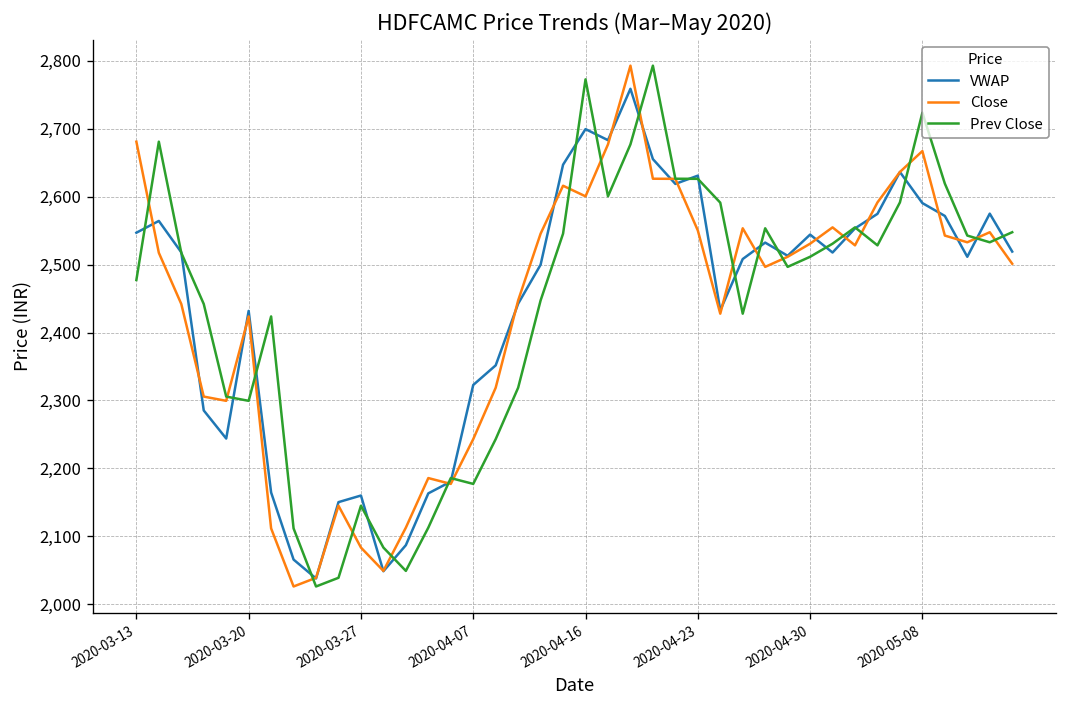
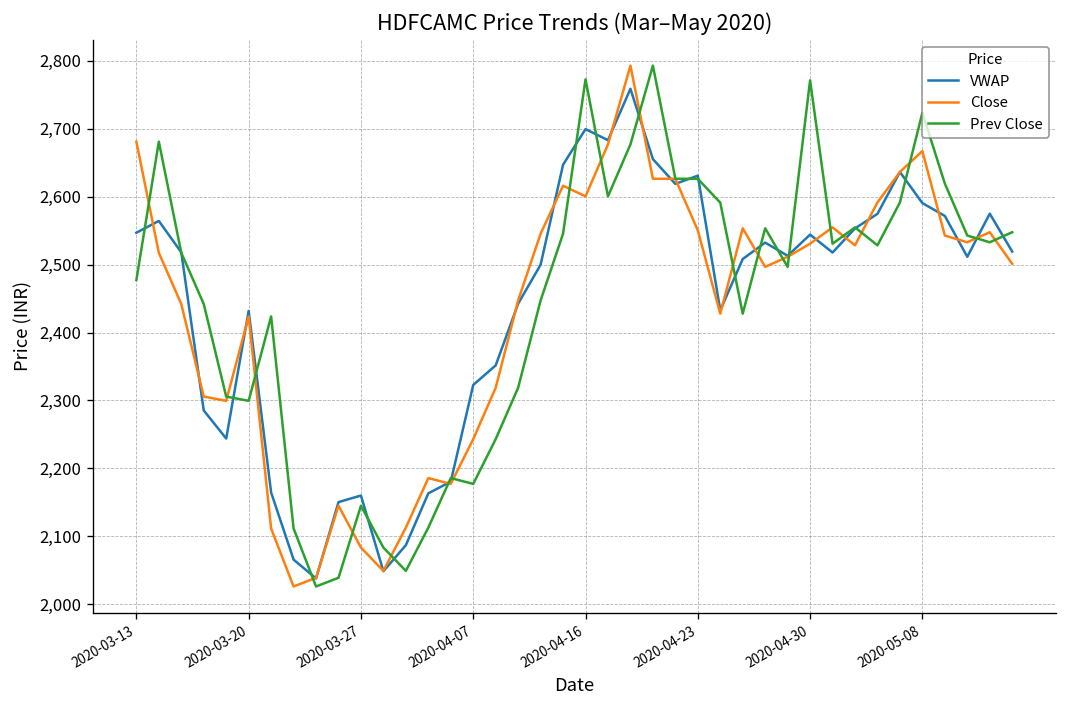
  {
    "VWAP": {
      "2020-03-13": "2,550",
      "2020-03-20": "2,430",
      "2020-03-27": "2,160",
      "2020-04-07": "2,320",
      "2020-04-16": "2,700",
      "2020-04-23": "2,630",
      "2020-04-30": "2,540",
      "2020-05-08": "2,590"
    },
    "Close": {
      "2020-03-13": "2,680",
      "2020-03-20": "2,420",
      "2020-03-27": "2,080",
      "2020-04-07": "2,240",
      "2020-04-16": "2,600",
      "2020-04-23": "2,550",
      "2020-04-30": "2,530",
      "2020-05-08": "2,670"
    },
    "Prev Close": {
      "2020-03-13": "2,480",
      "2020-03-20": "2,300",
      "2020-03-27": "2,150",
      "2020-04-07": "2,180",
      "2020-04-16": "2,770",
      "2020-04-23": "2,630",
-     "2020-04-30": "2,510"
+     "2020-04-30": "2,770"
    }
  }
